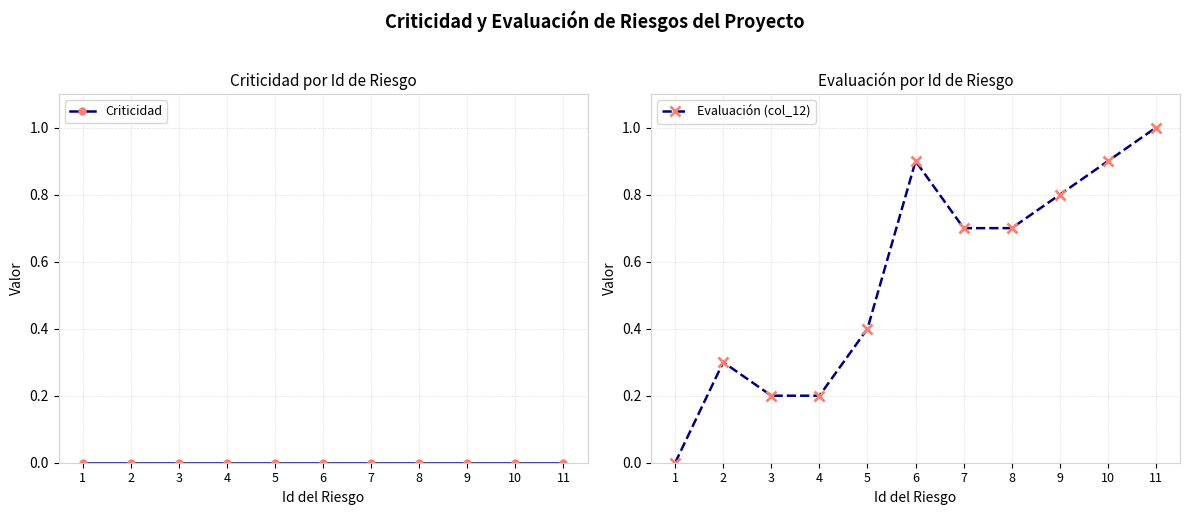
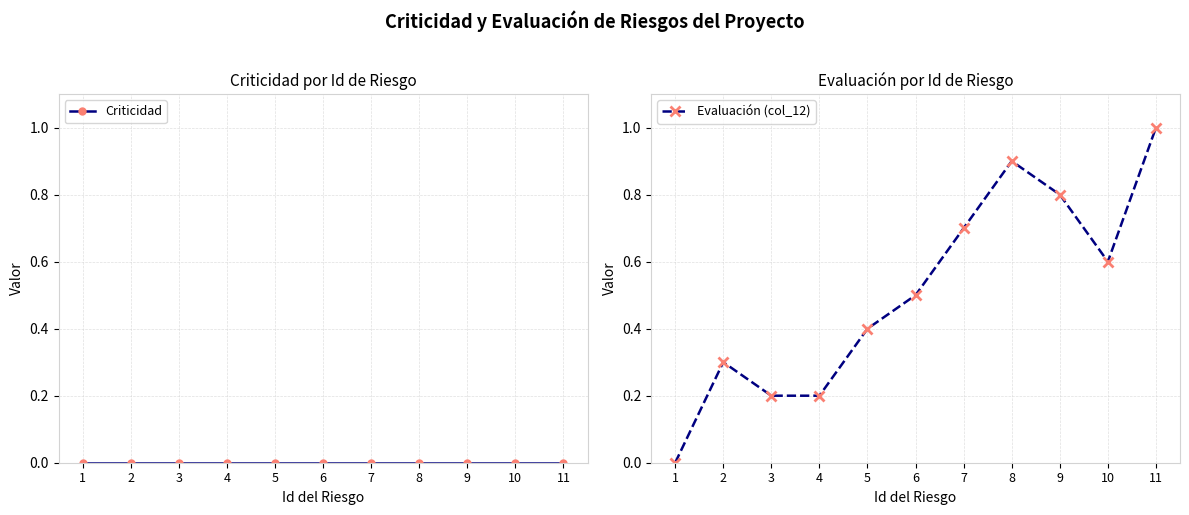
  {
    "Criticidad por Id de Riesgo": {
      "1": 0.00,
      "2": 0.00,
      "3": 0.00,
      "4": 0.00,
      "5": 0.00,
      "6": 0.00,
      "7": 0.00,
      "8": 0.00,
      "9": 0.00,
      "10": 0.00,
      "11": 0.00
    },
    "Evaluación por Id de Riesgo": {
      "1": 0.0,
      "2": 0.3,
      "3": 0.2,
      "4": 0.2,
      "5": 0.4,
-     "6": 0.9,
+     "6": 0.5,
      "7": 0.7,
-     "8": 0.7,
+     "8": 0.9,
      "9": 0.8,
-     "10": 0.9,
+     "10": 0.6,
      "11": 1.0
    }
  }
